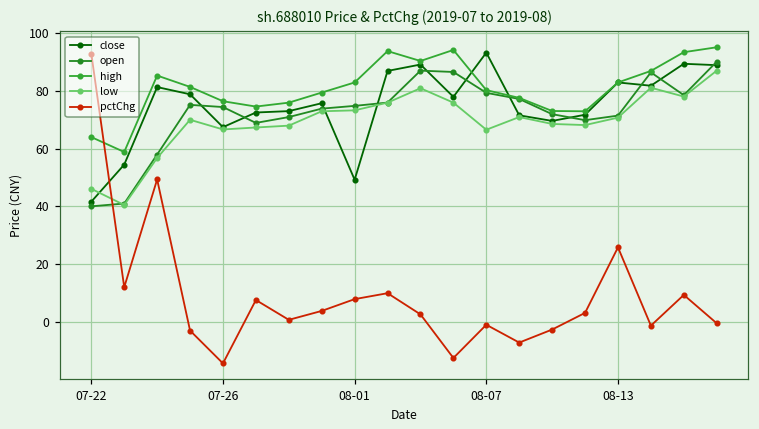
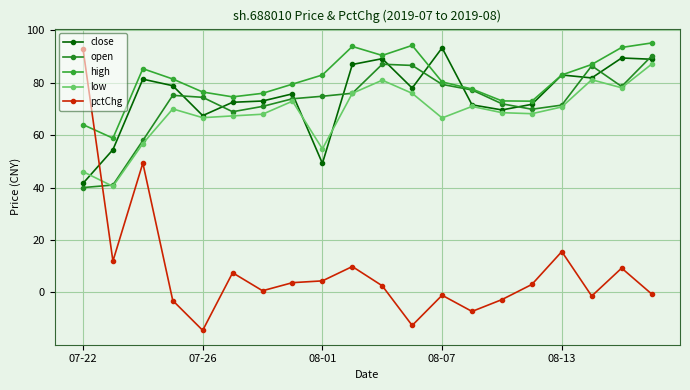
  {
    "close": {
      "07-22": 42,
      "08-01": 49,
      "08-07": 93
    },
    "low": {
      "07-22": 46,
-     "08-01": 73,
+     "08-01": 55,
      "08-07": 67
    },
    "pctChg": {
      "07-26": -14,
-     "08-01": 8,
+     "08-01": 4,
      "08-07": -1,
-     "08-13": 26
+     "08-13": 16
    }
  }
